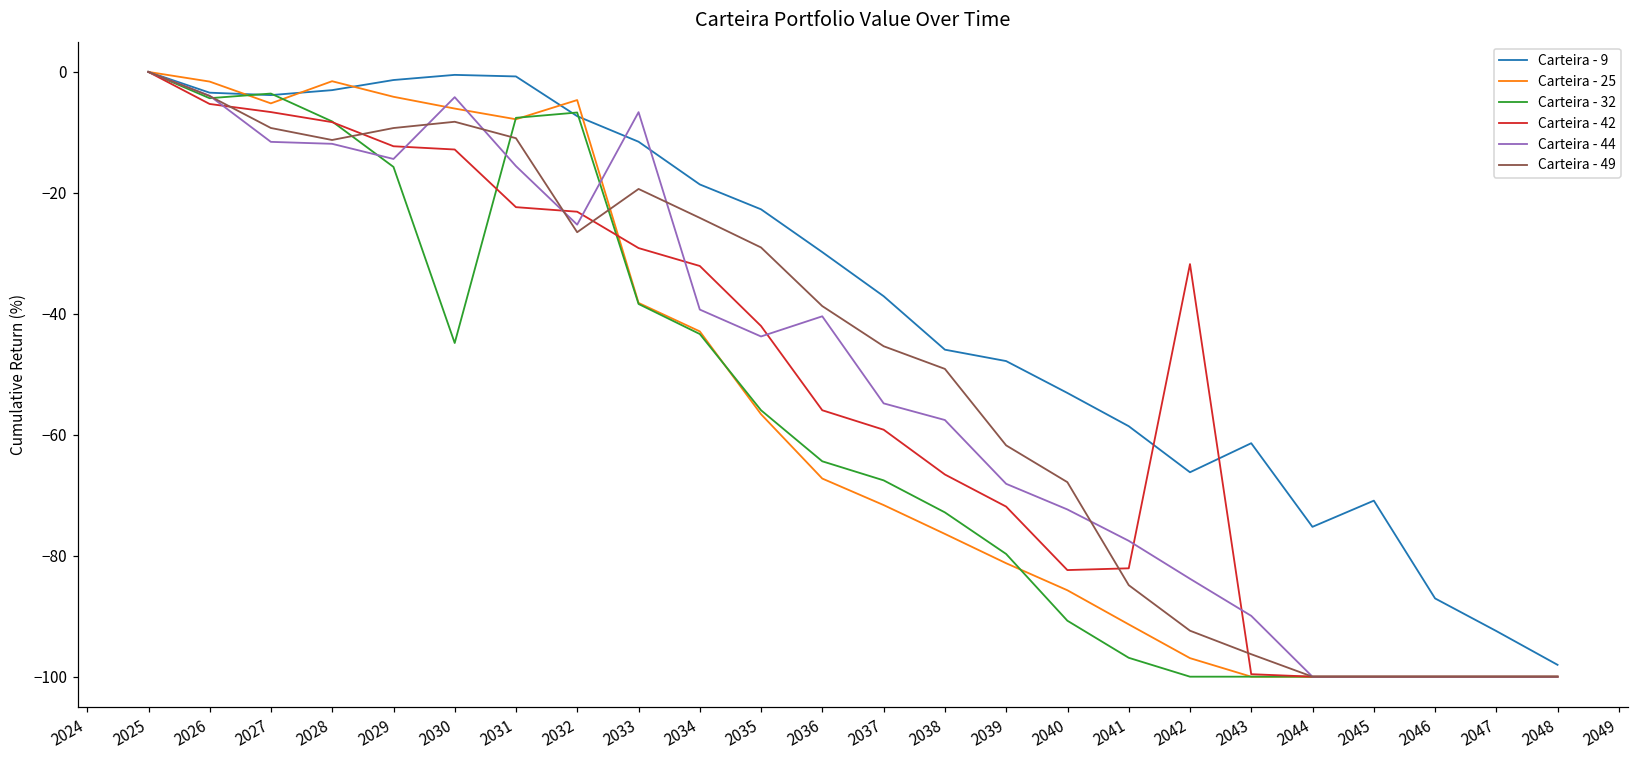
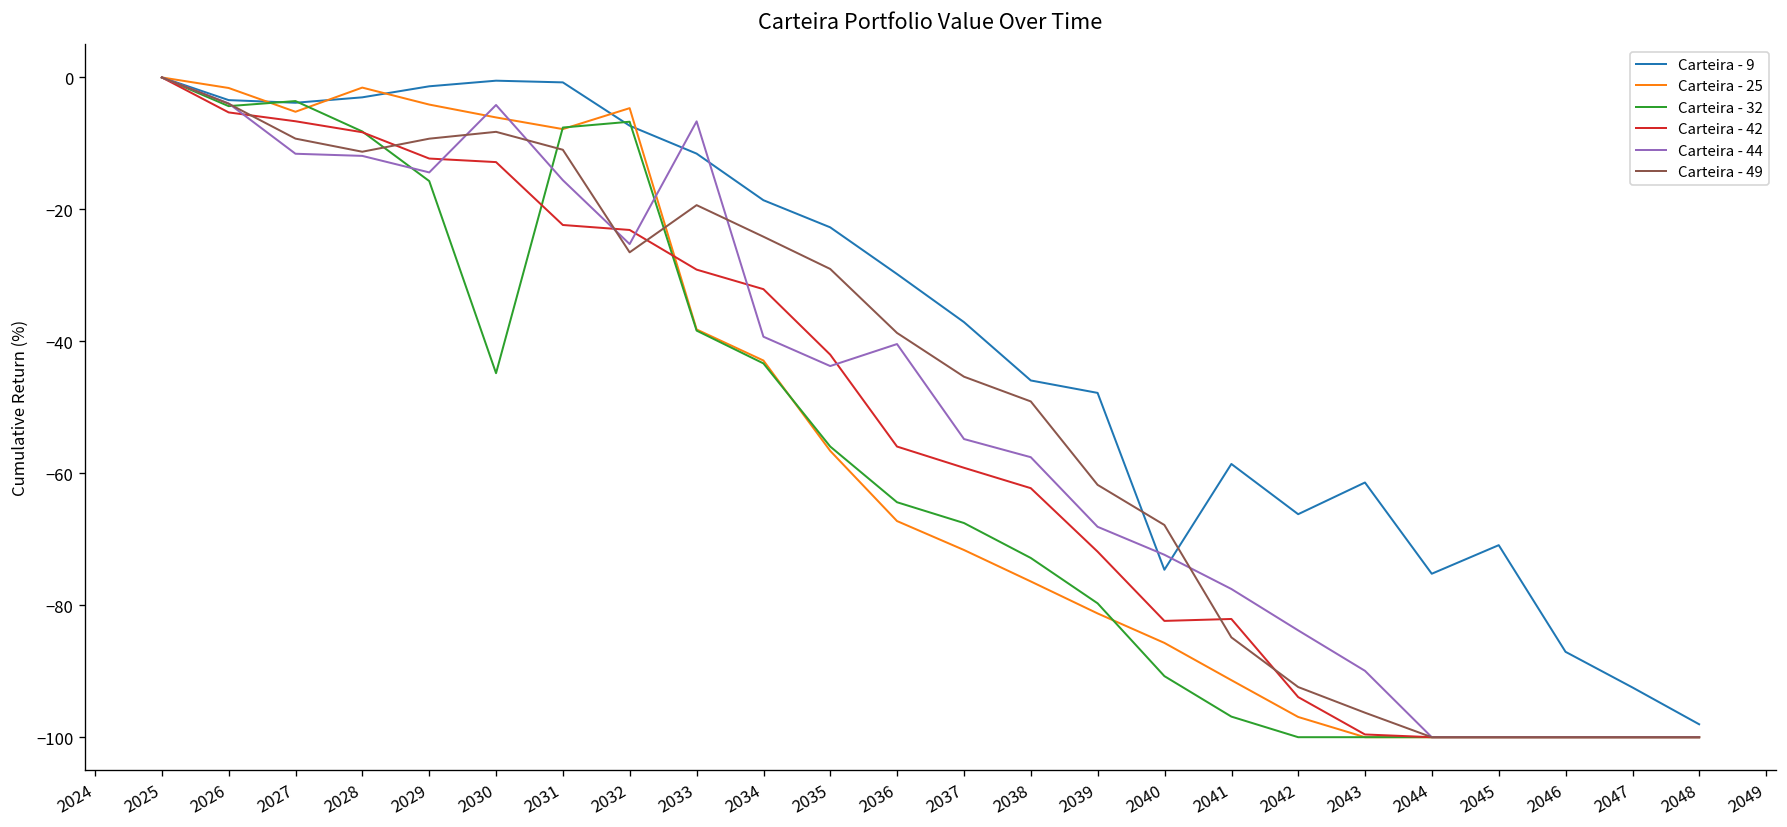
  {
    "Carteira - 9": {
      "2026": -3,
      "2028": -3,
      "2029": -1,
      "2030": 0,
      "2031": -1,
      "2032": -7,
      "2033": -12,
      "2034": -19,
      "2035": -23,
      "2036": -30,
      "2037": -37,
      "2038": -46,
      "2039": -48,
-     "2040": -53,
+     "2040": -75,
      "2041": -59,
      "2042": -66,
      "2043": -61,
      "2044": -75,
      "2045": -71,
      "2046": -87,
      "2047": -92,
      "2048": -98
    },
    "Carteira - 25": {
      "2026": -2,
      "2027": -5,
      "2028": -2,
      "2029": -4,
      "2030": -6,
      "2032": -5,
      "2035": -57,
      "2036": -67,
      "2037": -72,
      "2038": -76,
      "2039": -81,
      "2040": -86,
      "2041": -91,
      "2042": -97
    },
    "Carteira - 32": {
      "2029": -16,
      "2030": -45,
      "2032": -7,
      "2035": -56,
      "2036": -64,
      "2037": -68,
      "2038": -73,
      "2039": -80,
      "2040": -91,
      "2041": -97,
      "2042": -100
    },
    "Carteira - 42": {
      "2026": -5,
      "2027": -7,
      "2029": -12,
      "2030": -13,
      "2031": -22,
      "2032": -23,
      "2033": -29,
      "2034": -32,
      "2035": -42,
      "2036": -56,
      "2037": -59,
-     "2038": -67,
+     "2038": -62,
      "2039": -72,
      "2040": -82,
      "2041": -82,
-     "2042": -32
+     "2042": -94
    },
    "Carteira - 44": {
      "2027": -12,
      "2028": -12,
      "2029": -14,
      "2030": -4,
      "2031": -16,
      "2032": -25,
      "2033": -7,
      "2034": -39,
      "2035": -44,
      "2036": -40,
      "2037": -55,
      "2038": -58,
      "2039": -68,
      "2040": -72,
      "2041": -78,
      "2042": -84,
      "2043": -90
    },
    "Carteira - 49": {
      "2027": -9,
      "2028": -11,
      "2029": -9,
      "2030": -8,
      "2031": -11,
      "2032": -27,
      "2033": -19,
      "2034": -24,
      "2035": -29,
      "2036": -39,
      "2037": -45,
      "2038": -49,
      "2039": -62,
      "2040": -68,
      "2041": -85,
      "2042": -92,
      "2043": -96
    }
  }
